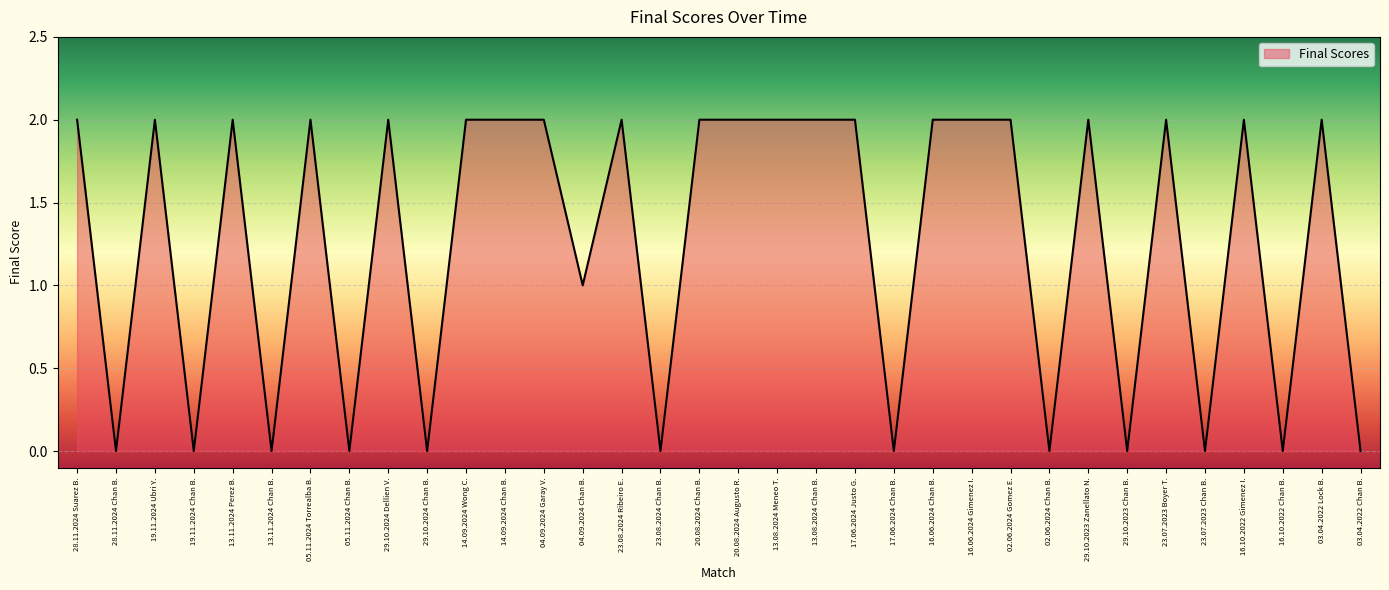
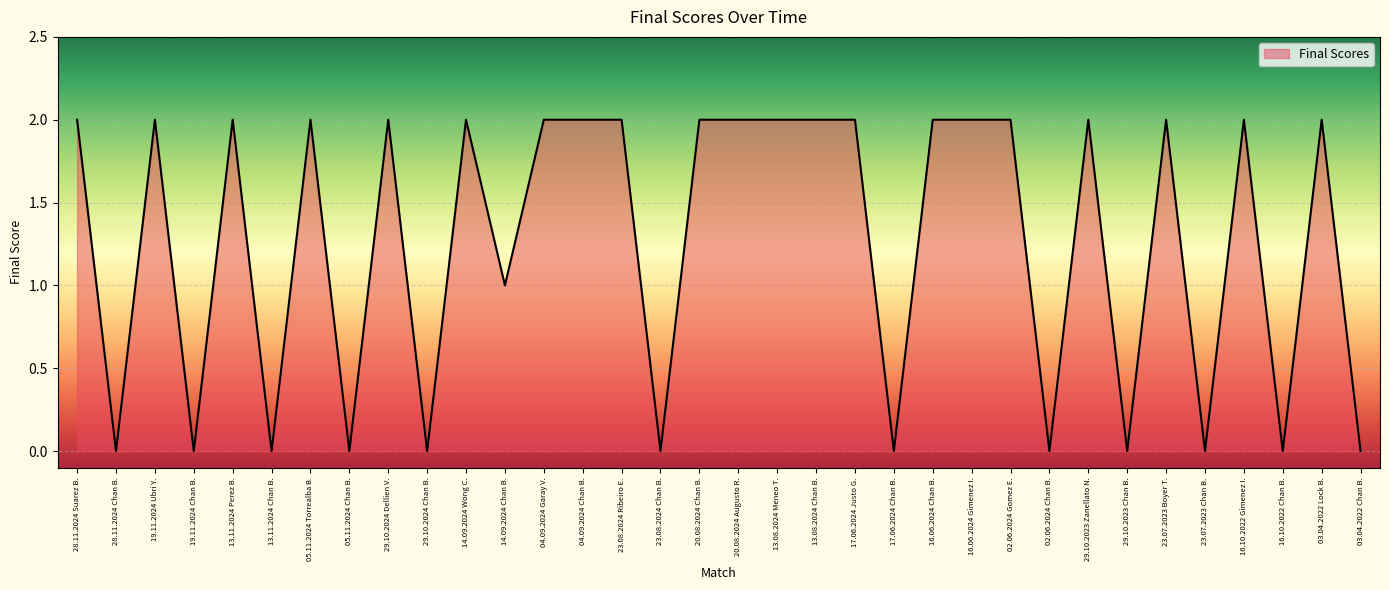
  {
    "28.11.2024 Suarez B.": 2,
    "28.11.2024 Chan B.": 0,
    "19.11.2024 Ubri Y.": 2,
    "19.11.2024 Chan B.": 0,
    "13.11.2024 Perez B.": 2,
    "13.11.2024 Chan B.": 0,
    "05.11.2024 Torrealba B.": 2,
    "05.11.2024 Chan B.": 0,
    "29.10.2024 Dellien V.": 2,
    "29.10.2024 Chan B.": 0,
    "14.09.2024 Wong C.": 2,
-   "14.09.2024 Chan B.": 2,
+   "14.09.2024 Chan B.": 1,
    "04.09.2024 Garay V.": 2,
-   "04.09.2024 Chan B.": 1,
+   "04.09.2024 Chan B.": 2,
    "23.08.2024 Ribeiro E.": 2,
    "23.08.2024 Chan B.": 0,
    "20.08.2024 Chan B.": 2,
    "20.08.2024 Augusto R.": 2,
    "13.08.2024 Meneo T.": 2,
    "13.08.2024 Chan B.": 2,
    "17.06.2024 Justo G.": 2,
    "17.06.2024 Chan B.": 0,
    "16.06.2024 Chan B.": 2,
    "16.06.2024 Gimenez I.": 2,
    "02.06.2024 Gomez E.": 2,
    "02.06.2024 Chan B.": 0,
    "29.10.2023 Zanellato N.": 2,
    "29.10.2023 Chan B.": 0,
    "23.07.2023 Boyer T.": 2,
    "23.07.2023 Chan B.": 0,
    "16.10.2022 Gimenez I.": 2,
    "16.10.2022 Chan B.": 0,
    "03.04.2022 Lock B.": 2,
    "03.04.2022 Chan B.": 0
  }
